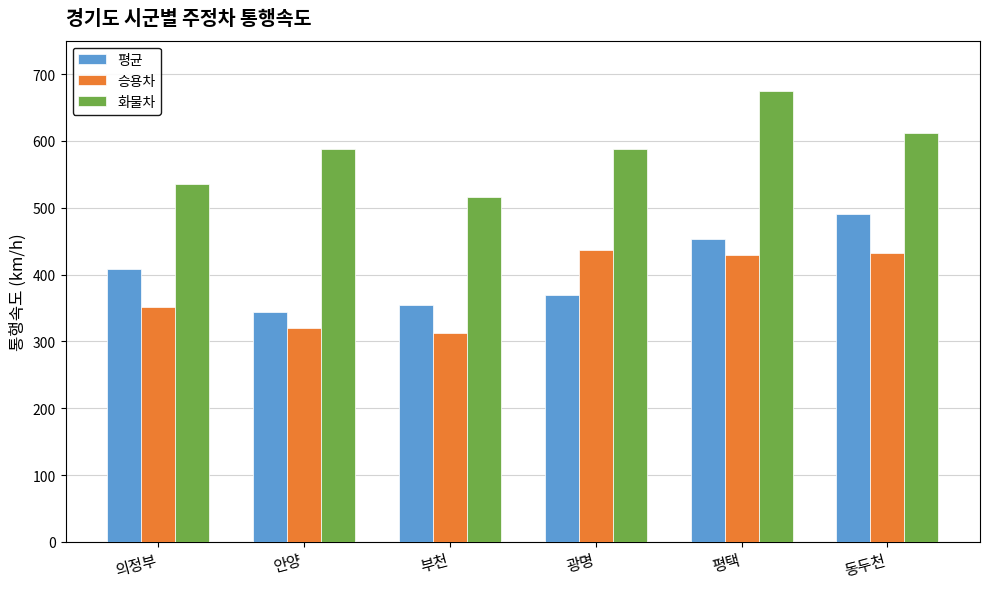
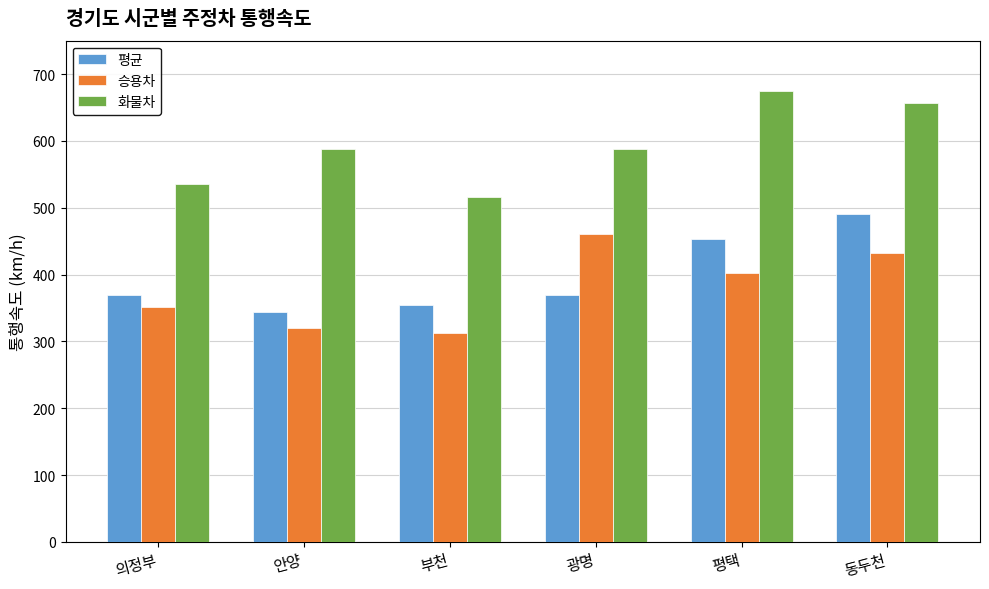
  {
    "평균": {
-     "의정부": 410,
+     "의정부": 370,
      "안양": 340,
      "부천": 350,
      "광명": 370,
      "평택": 450,
      "동두천": 490
    },
    "승용차": {
      "의정부": 350,
      "안양": 320,
      "부천": 310,
-     "광명": 440,
-     "평택": 430,
+     "광명": 460,
+     "평택": 400,
      "동두천": 430
    },
    "화물차": {
      "의정부": 540,
      "안양": 590,
      "부천": 520,
      "광명": 590,
      "평택": 680,
-     "동두천": 610
+     "동두천": 660
    }
  }
